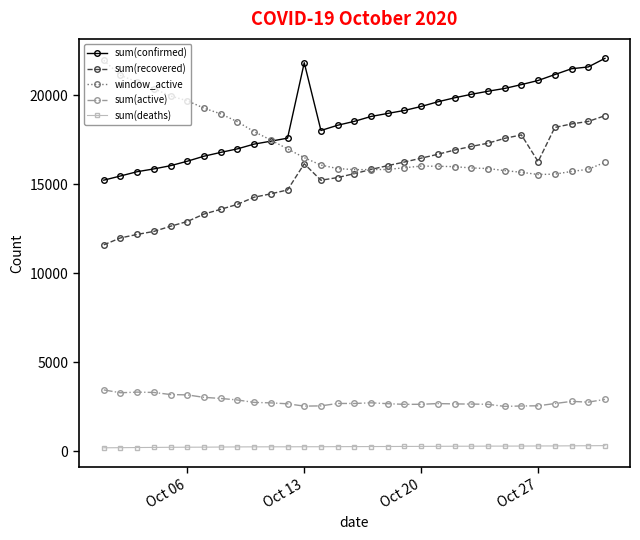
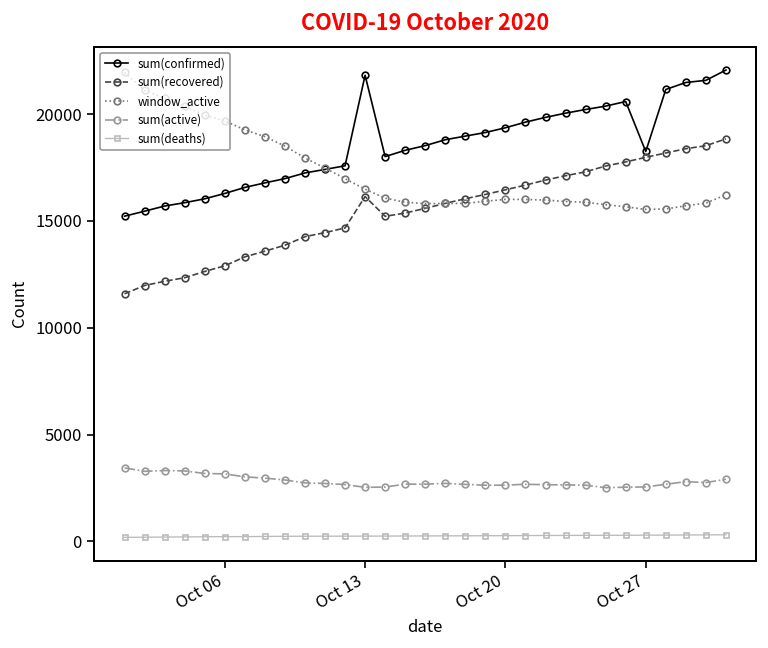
  {
    "sum(confirmed)": {
      "Oct 06": 16300,
      "Oct 13": 21800,
      "Oct 20": 19400,
-     "Oct 27": 20800
+     "Oct 27": 18200
    },
    "sum(recovered)": {
      "Oct 06": 12900,
      "Oct 13": 16100,
      "Oct 20": 16500,
-     "Oct 27": 16300
+     "Oct 27": 18000
    }
  }
